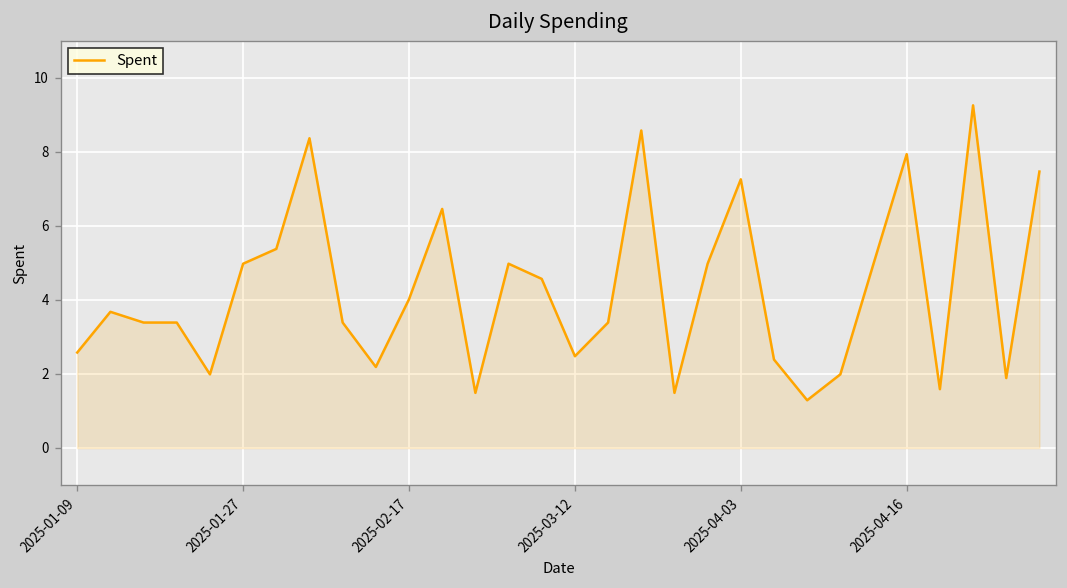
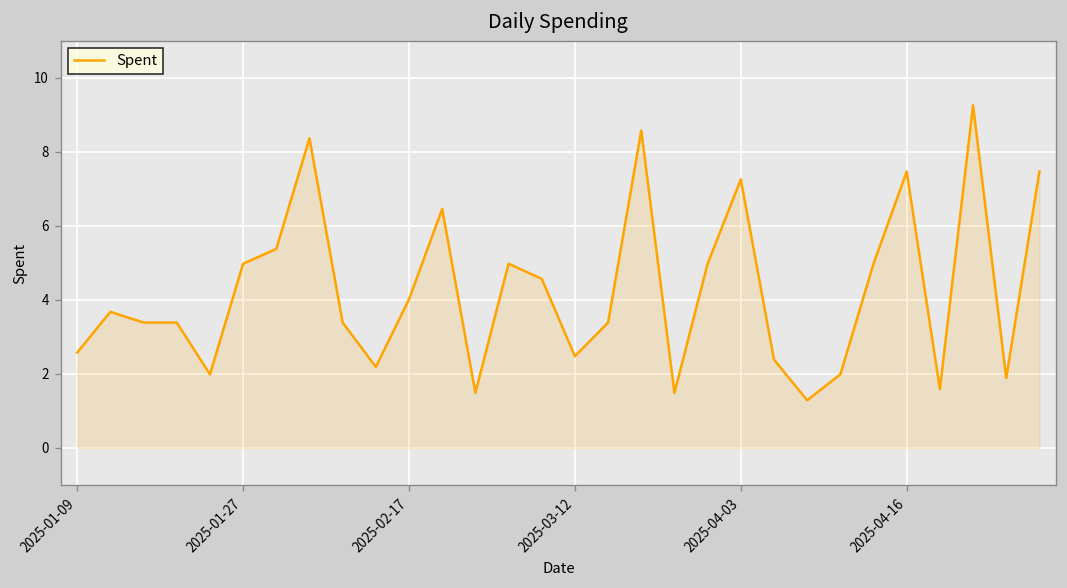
  {
    "2025-01-09": 2.6,
    "2025-01-27": 5.0,
    "2025-02-17": 4.0,
    "2025-03-12": 2.5,
    "2025-04-03": 7.3,
-   "2025-04-16": 7.9
+   "2025-04-16": 7.5
  }
